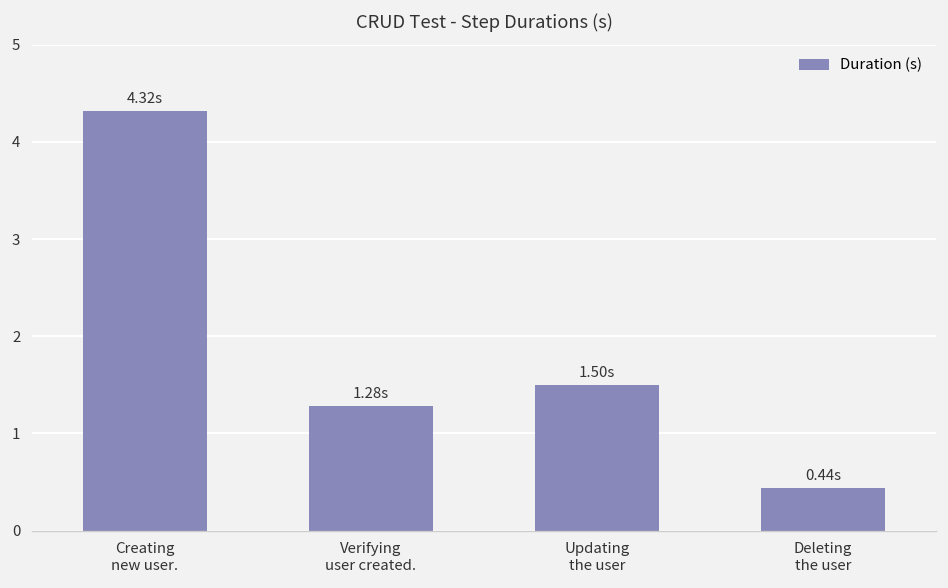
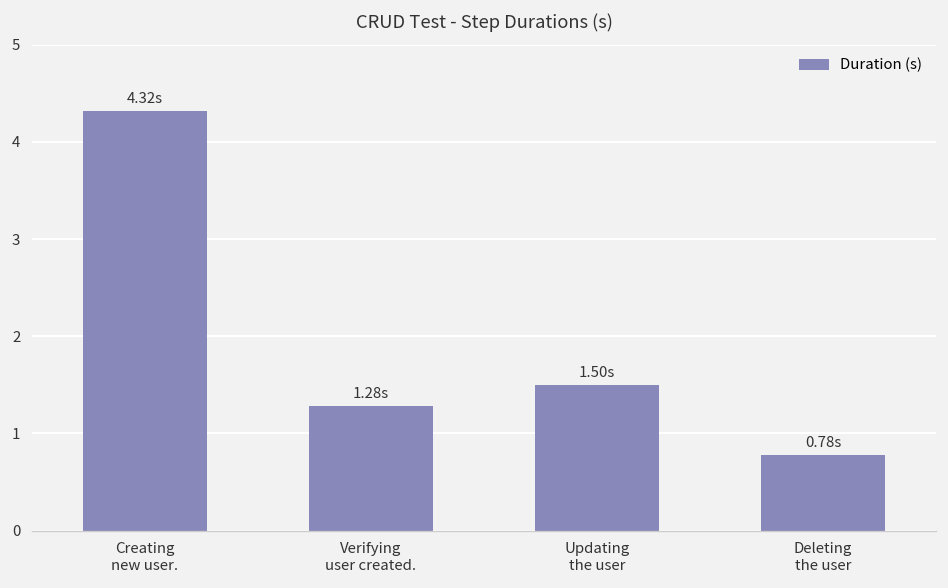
  {
    "Creating new user.": "4.32s",
    "Verifying user created.": "1.28s",
    "Updating the user": "1.50s",
-   "Deleting the user": "0.44s"
+   "Deleting the user": "0.78s"
  }
